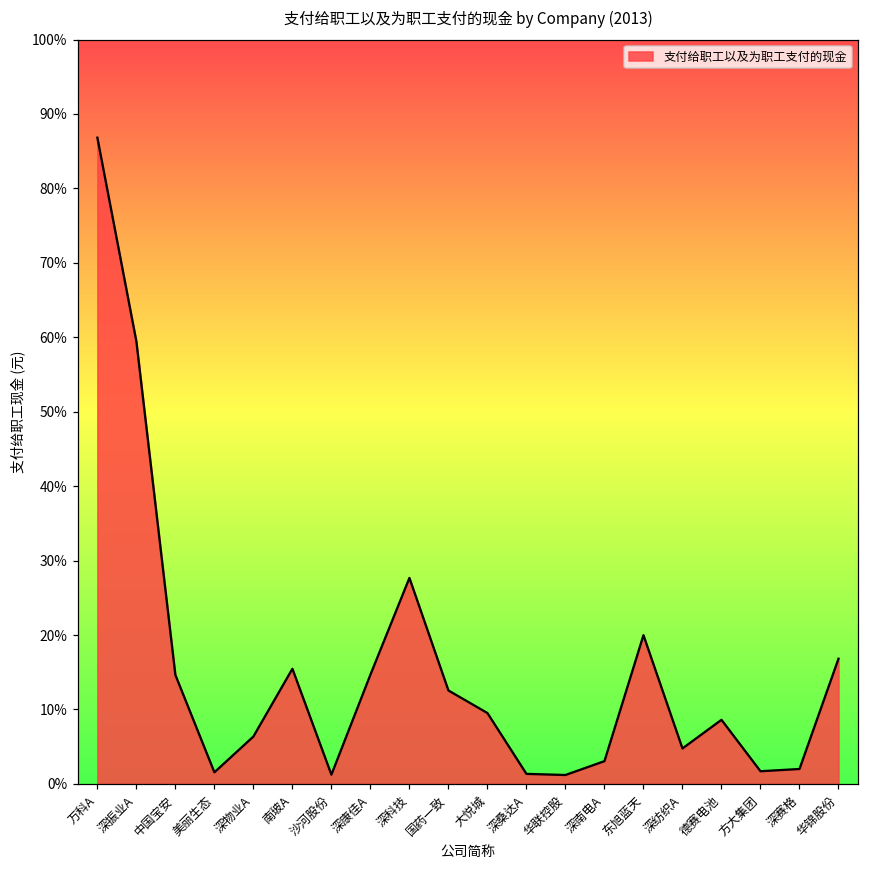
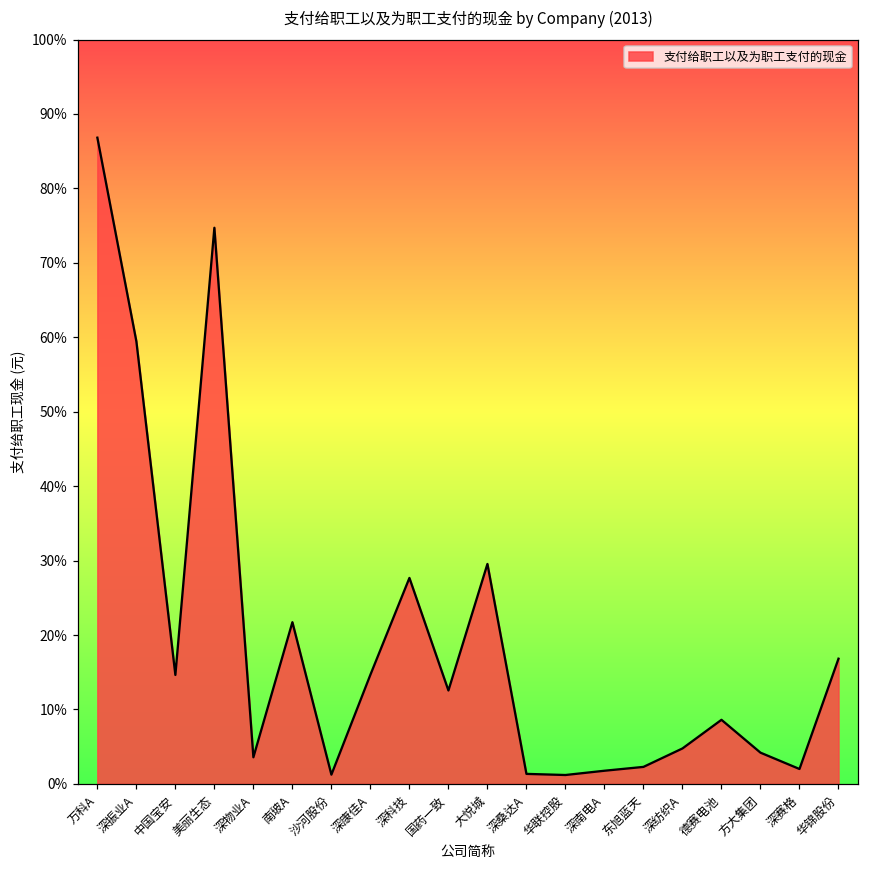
  {
    "万科A": "87%",
    "深振业A": "59%",
    "中国宝安": "15%",
-   "美丽生态": "2%",
-   "深物业A": "6%",
-   "南玻A": "15%",
+   "美丽生态": "75%",
+   "深物业A": "4%",
+   "南玻A": "22%",
    "沙河股份": "1%",
    "深康佳A": "15%",
    "深科技": "28%",
    "国药一致": "13%",
-   "大悦城": "10%",
+   "大悦城": "30%",
    "深桑达A": "1%",
    "华联控股": "1%",
-   "深南电A": "3%",
-   "东旭蓝天": "20%",
+   "深南电A": "2%",
+   "东旭蓝天": "2%",
    "深纺织A": "5%",
    "德赛电池": "9%",
-   "方大集团": "2%",
+   "方大集团": "4%",
    "深赛格": "2%",
    "华锦股份": "17%"
  }
